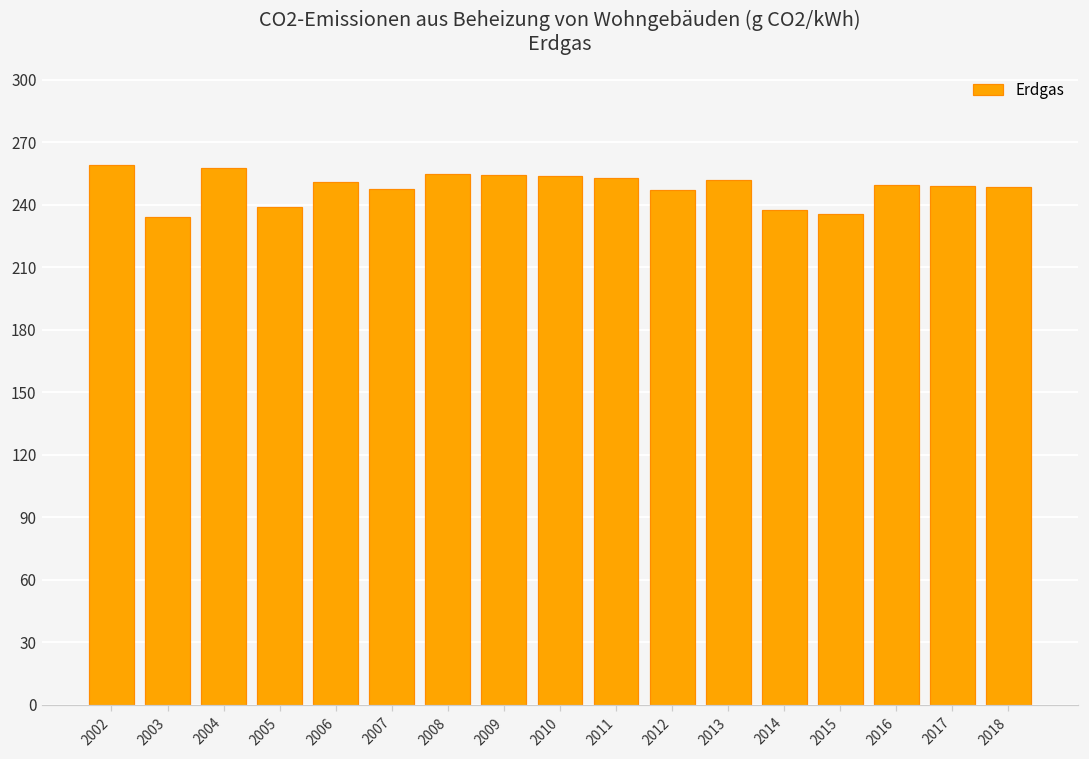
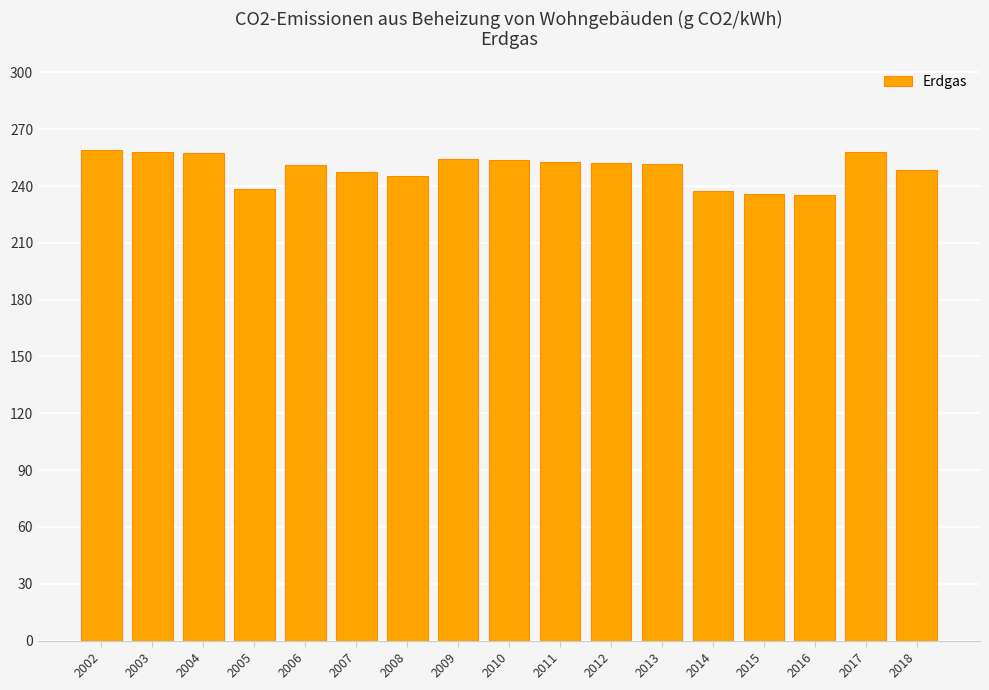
  {
    "2002": 259,
-   "2003": 234,
+   "2003": 258,
    "2004": 258,
    "2005": 239,
    "2006": 251,
    "2007": 247,
-   "2008": 255,
+   "2008": 245,
    "2009": 254,
    "2010": 254,
    "2011": 253,
-   "2012": 247,
+   "2012": 252,
    "2013": 252,
    "2014": 237,
    "2015": 236,
-   "2016": 250,
-   "2017": 249,
+   "2016": 235,
+   "2017": 258,
    "2018": 248
  }
